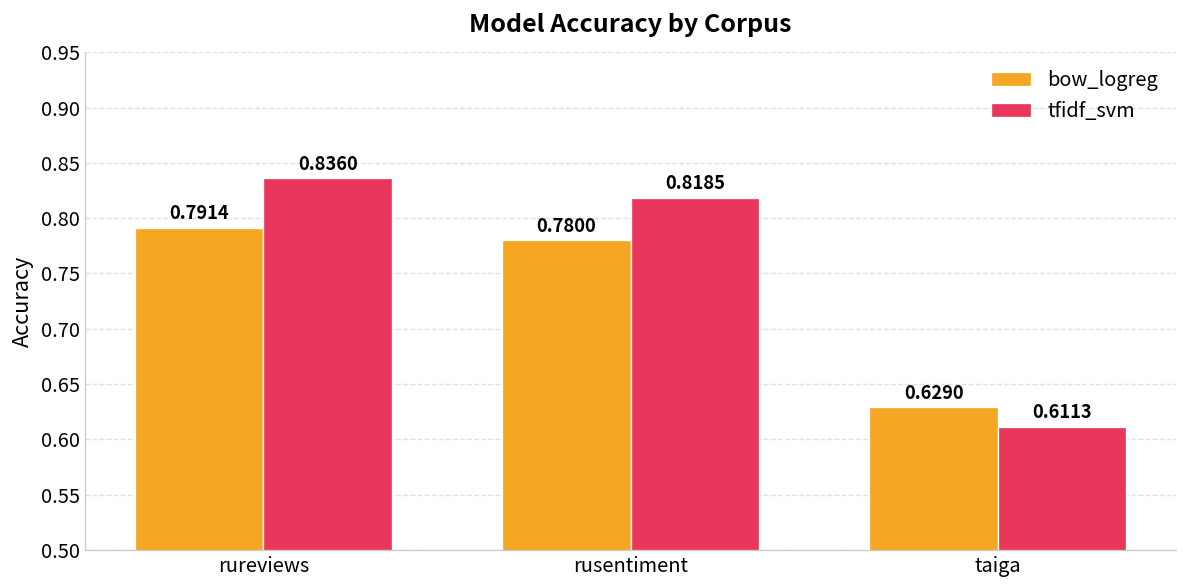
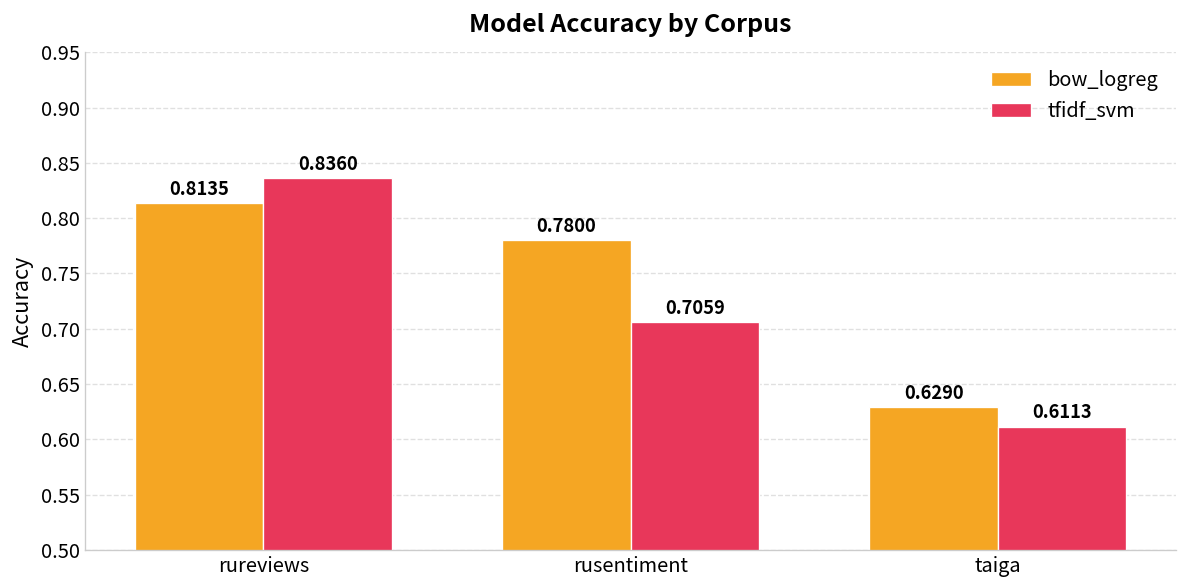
  {
    "bow_logreg": {
-     "rureviews": 0.7914,
+     "rureviews": 0.8135,
      "rusentiment": 0.7800,
      "taiga": 0.6290
    },
    "tfidf_svm": {
      "rureviews": 0.8360,
-     "rusentiment": 0.8185,
+     "rusentiment": 0.7059,
      "taiga": 0.6113
    }
  }
